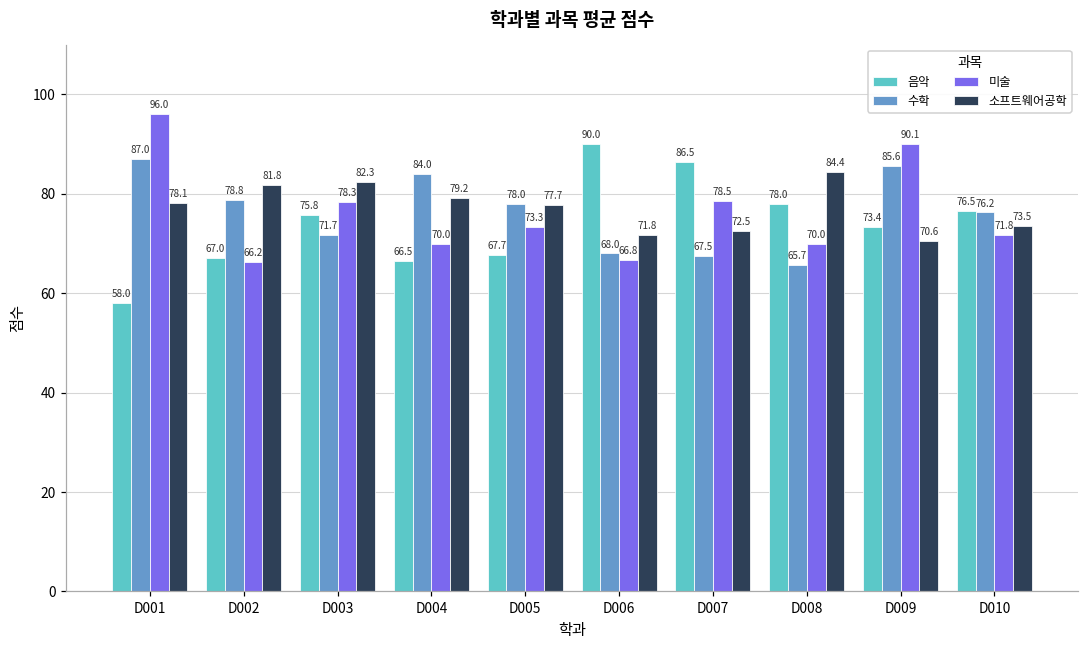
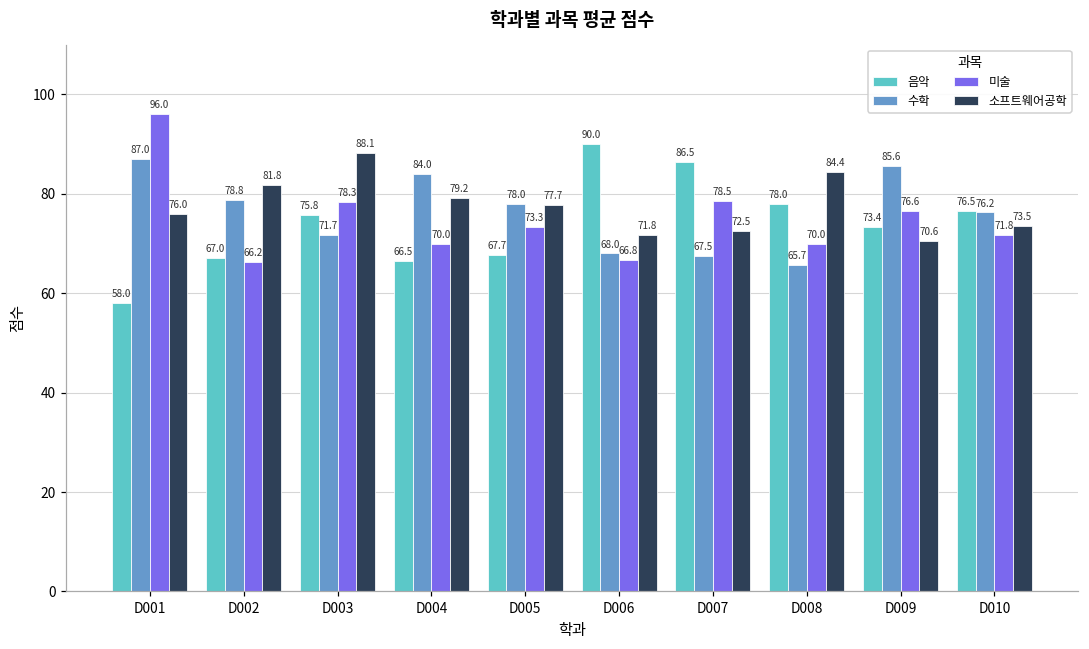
  {
    "미술": {
      "D001": 96.0,
      "D002": 66.2,
      "D003": 78.3,
      "D004": 70.0,
      "D005": 73.3,
      "D006": 66.8,
      "D007": 78.5,
      "D008": 70.0,
-     "D009": 90.1,
+     "D009": 76.6,
      "D010": 71.8
    },
    "소프트웨어공학": {
-     "D001": 78.1,
+     "D001": 76.0,
      "D002": 81.8,
-     "D003": 82.3,
+     "D003": 88.1,
      "D004": 79.2,
      "D005": 77.7,
      "D006": 71.8,
      "D007": 72.5,
      "D008": 84.4,
      "D009": 70.6,
      "D010": 73.5
    }
  }
